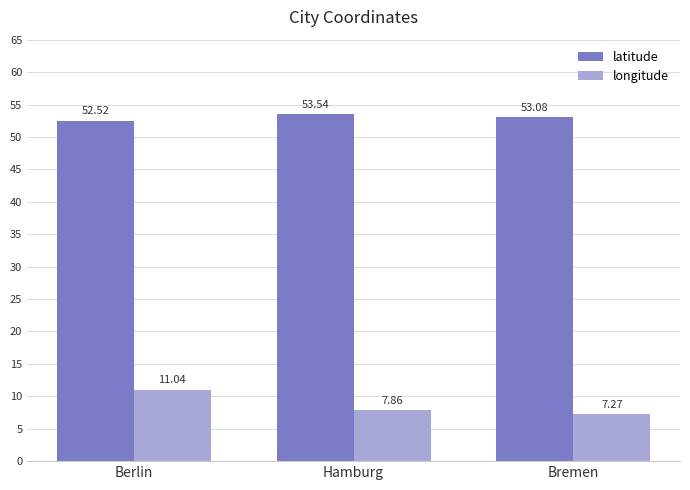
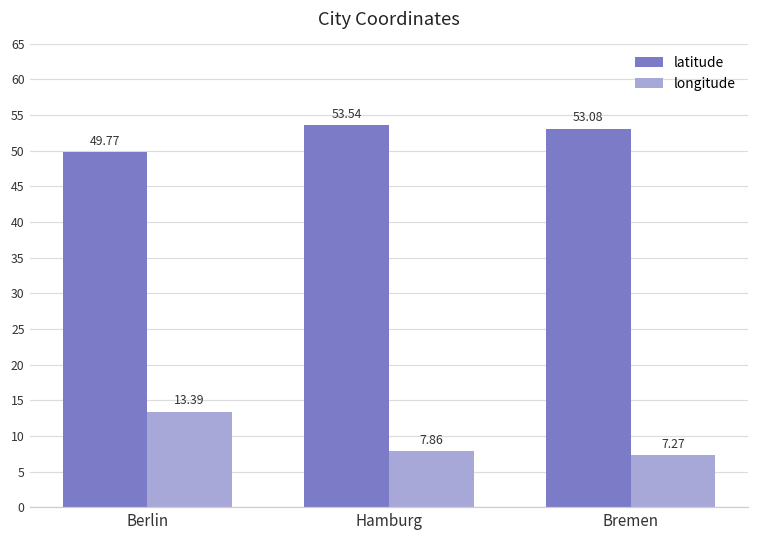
  {
    "latitude": {
-     "Berlin": 52.52,
+     "Berlin": 49.77,
      "Hamburg": 53.54,
      "Bremen": 53.08
    },
    "longitude": {
-     "Berlin": 11.04,
+     "Berlin": 13.39,
      "Hamburg": 7.86,
      "Bremen": 7.27
    }
  }
